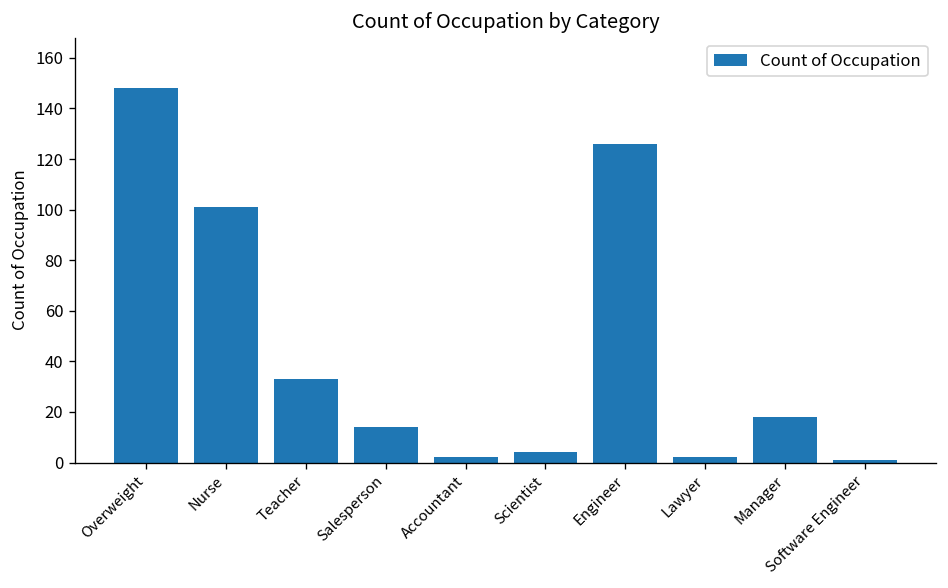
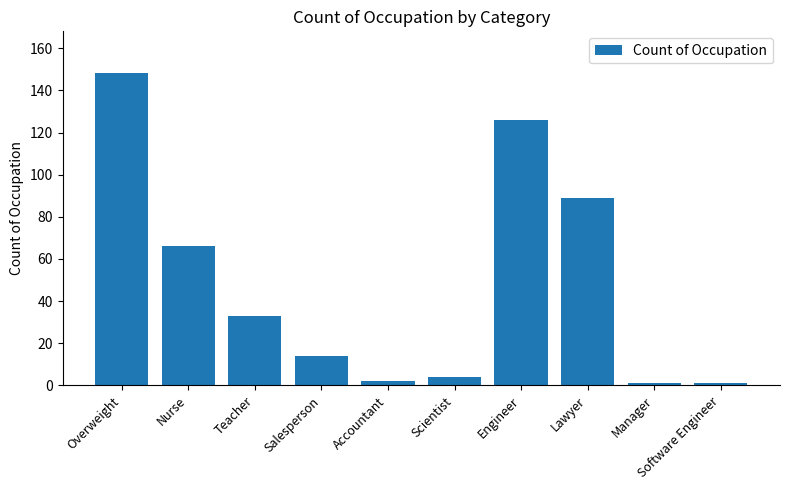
  {
    "Overweight": 148,
-   "Nurse": 101,
+   "Nurse": 66,
    "Teacher": 33,
    "Salesperson": 14,
    "Accountant": 2,
    "Scientist": 4,
    "Engineer": 126,
-   "Lawyer": 2,
-   "Manager": 18
+   "Lawyer": 89,
+   "Manager": 1
  }
